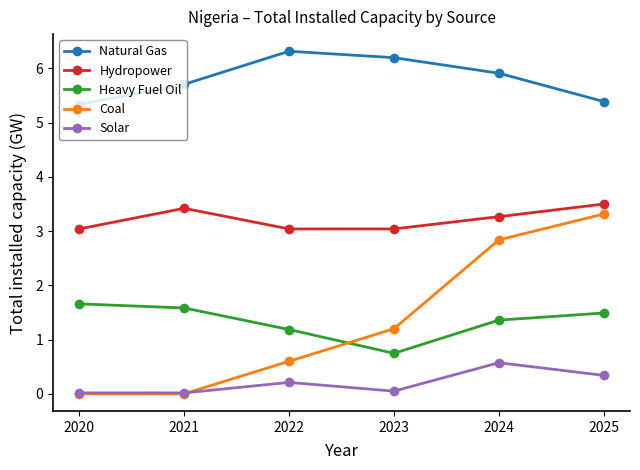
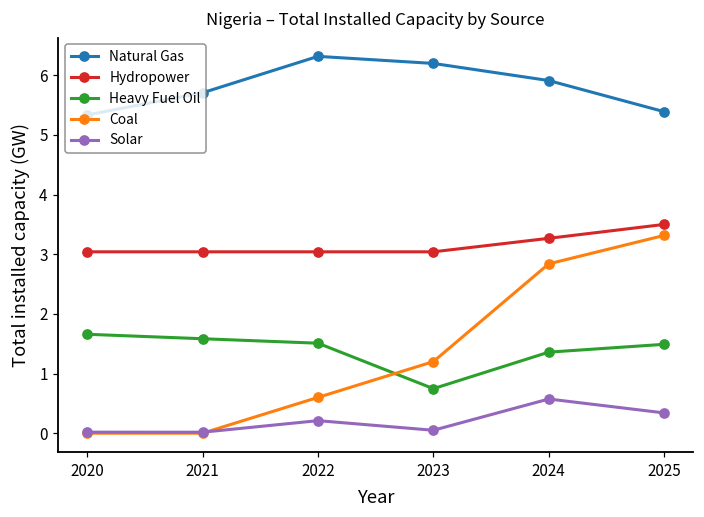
  {
    "Natural Gas": {
      "2022": 6.3,
      "2023": 6.2,
      "2024": 5.9,
      "2025": 5.4
    },
    "Hydropower": {
      "2020": 3.0,
-     "2021": 3.4,
+     "2021": 3.0,
      "2022": 3.0,
      "2023": 3.0,
      "2024": 3.3,
      "2025": 3.5
    },
    "Heavy Fuel Oil": {
      "2020": 1.7,
      "2021": 1.6,
-     "2022": 1.2,
+     "2022": 1.5,
      "2023": 0.7,
      "2024": 1.4,
      "2025": 1.5
    },
    "Coal": {
      "2022": 0.6,
      "2023": 1.2,
      "2024": 2.8,
      "2025": 3.3
    },
    "Solar": {
      "2022": 0.2,
      "2023": 0.0,
      "2024": 0.6,
      "2025": 0.3
    }
  }
